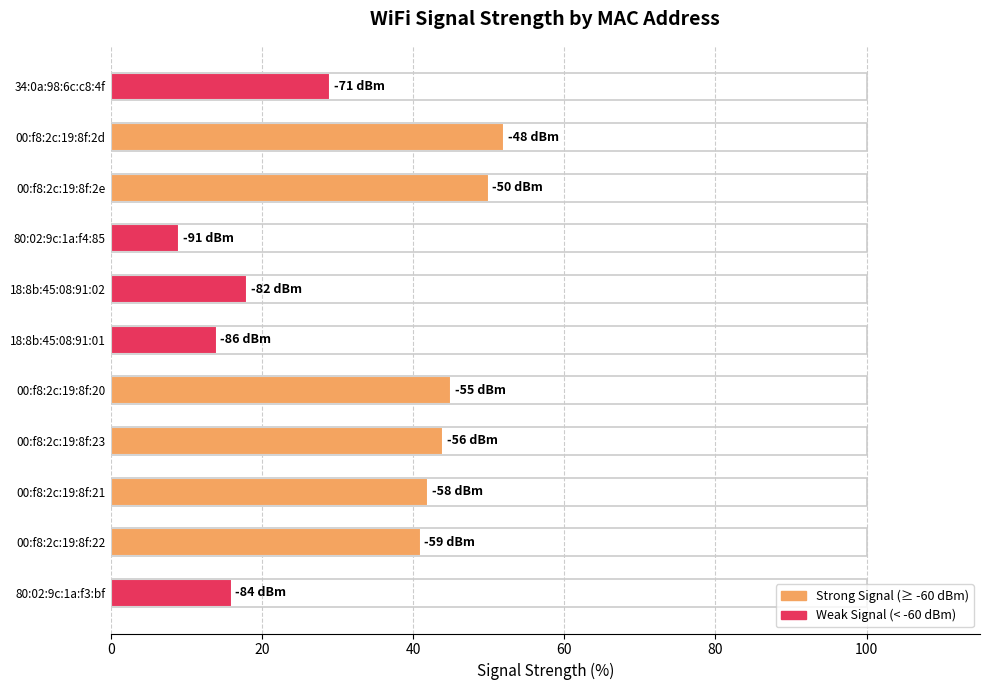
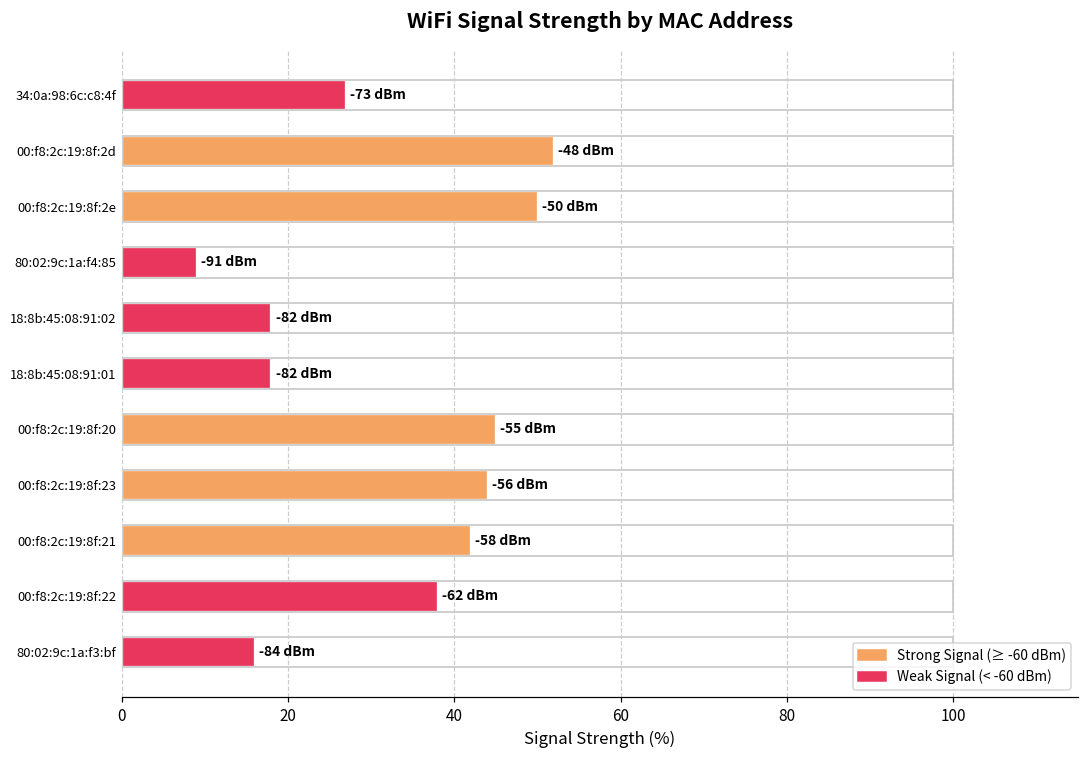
  {
-   "34:0a:98:6c:c8:4f": -71,
-   "18:8b:45:08:91:01": -86,
-   "00:f8:2c:19:8f:22": -59
+   "34:0a:98:6c:c8:4f": -73,
+   "18:8b:45:08:91:01": -82,
+   "00:f8:2c:19:8f:22": -62
  }
